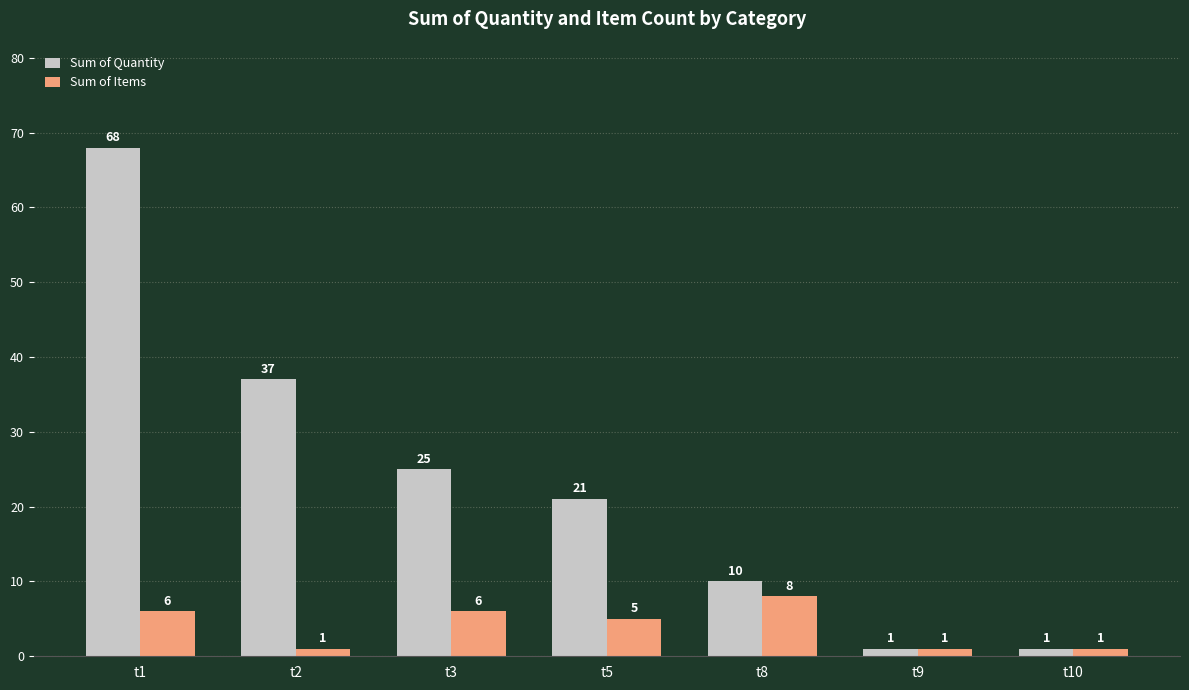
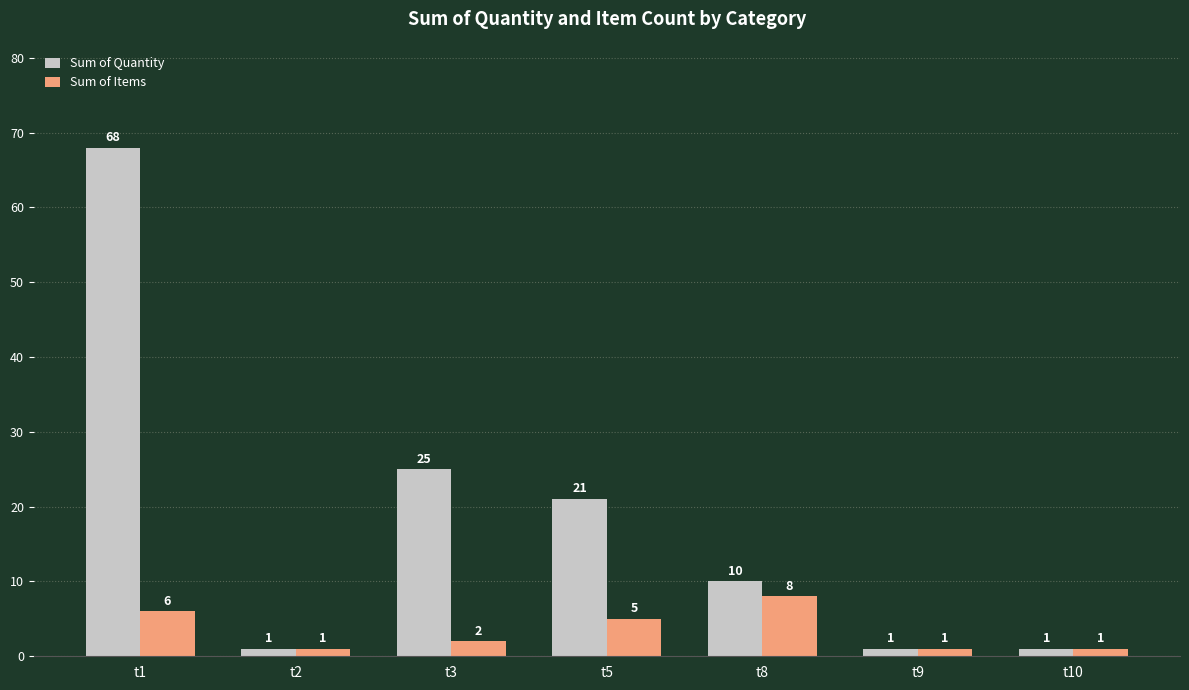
  {
    "Sum of Quantity": {
      "t1": 68,
-     "t2": 37,
+     "t2": 1,
      "t3": 25,
      "t5": 21,
      "t8": 10,
      "t9": 1,
      "t10": 1
    },
    "Sum of Items": {
      "t1": 6,
      "t2": 1,
-     "t3": 6,
+     "t3": 2,
      "t5": 5,
      "t8": 8,
      "t9": 1,
      "t10": 1
    }
  }
